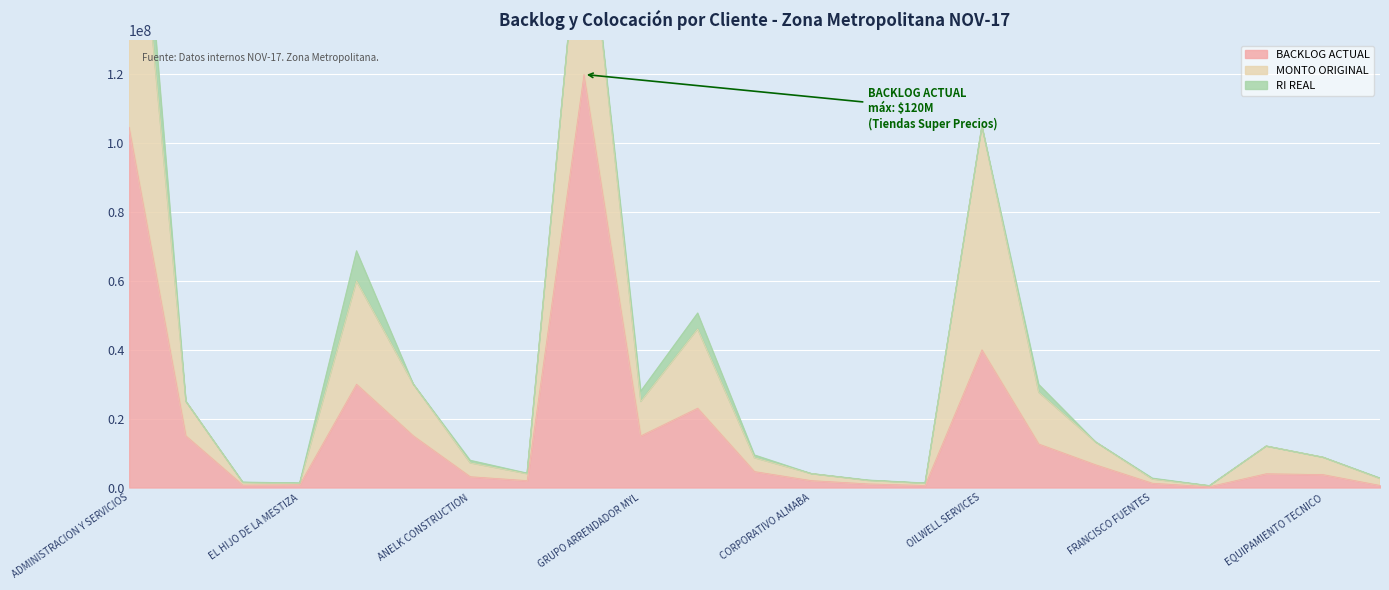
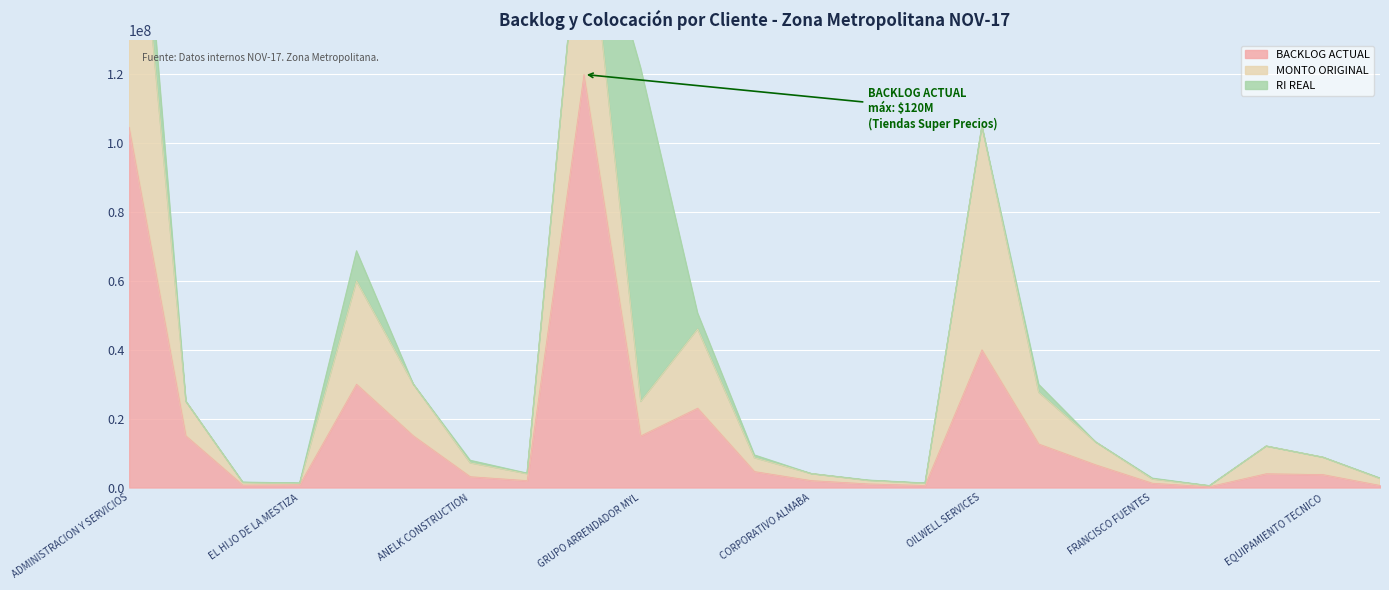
  {
    "RI REAL": {
-     "GRUPO ARRENDADOR MYL": 3000000
+     "GRUPO ARRENDADOR MYL": 97000000
    }
  }
